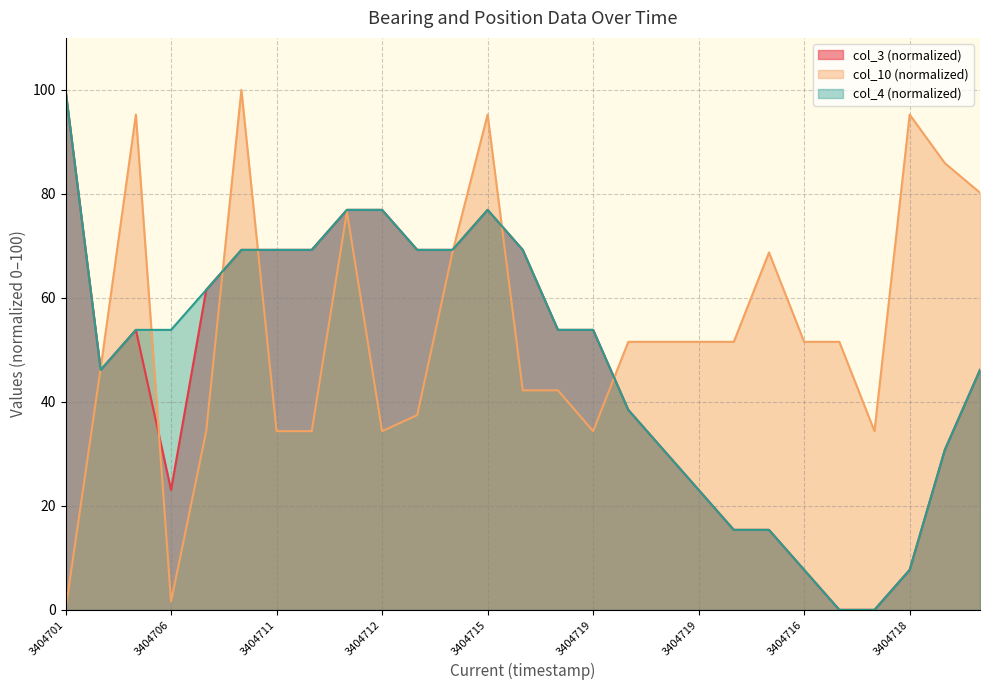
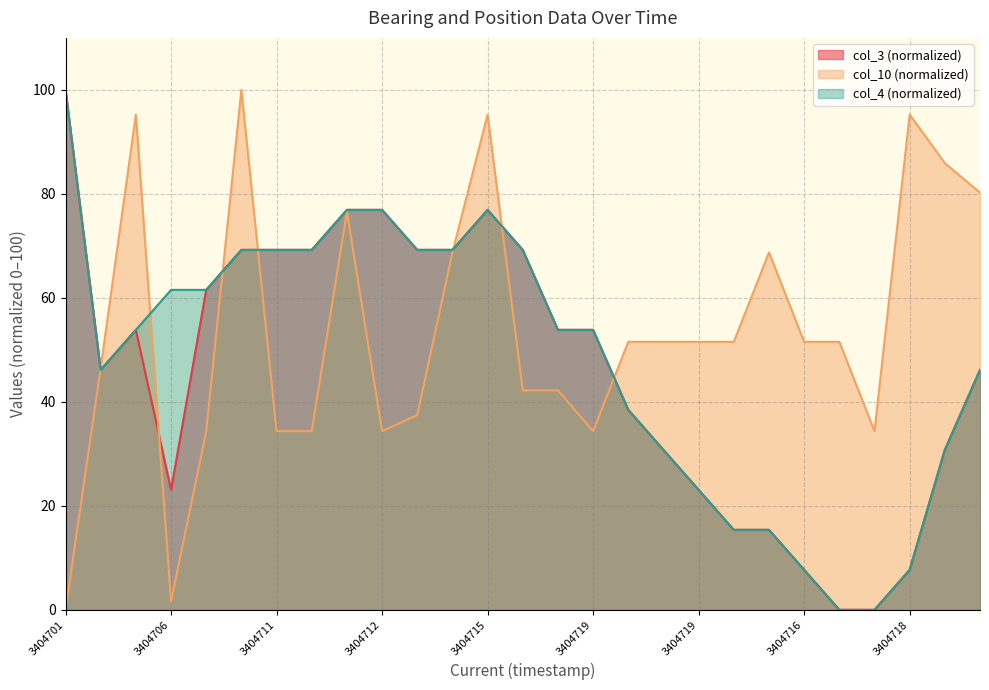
  {
    "col_3 (normalized)": {
      "3404706": 23
    },
    "col_10 (normalized)": {
      "3404701": 0,
      "3404706": 2
    },
    "col_4 (normalized)": {
-     "3404706": 54
+     "3404706": 62
    }
  }
